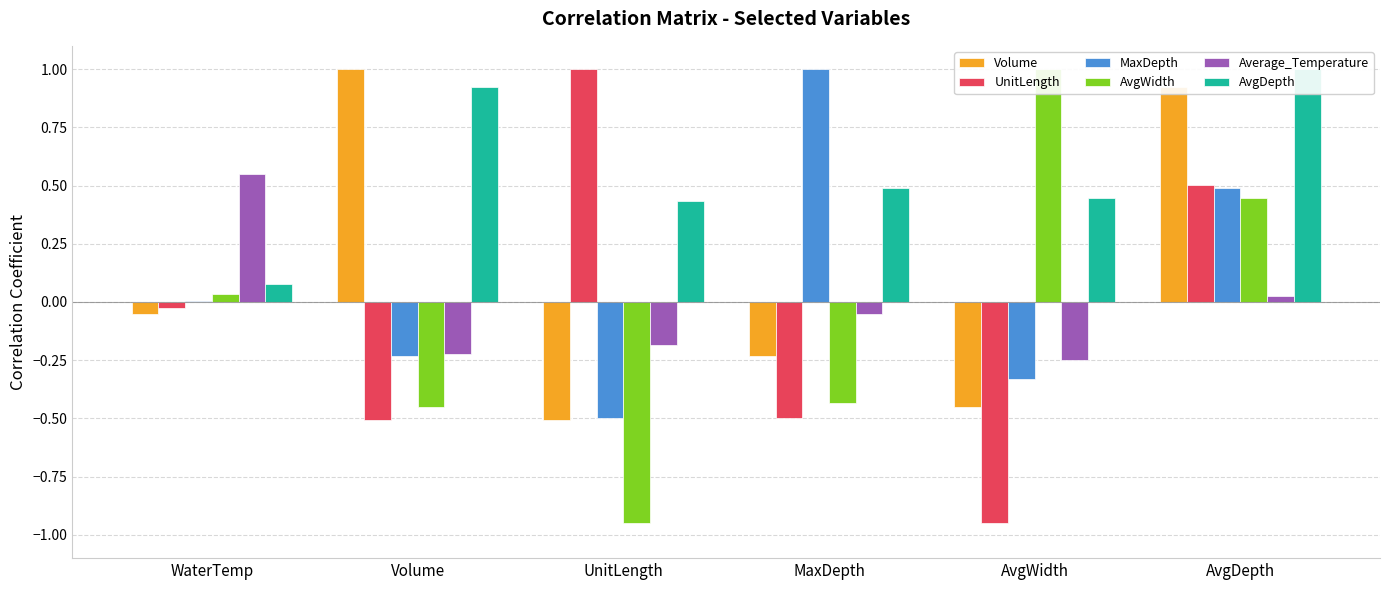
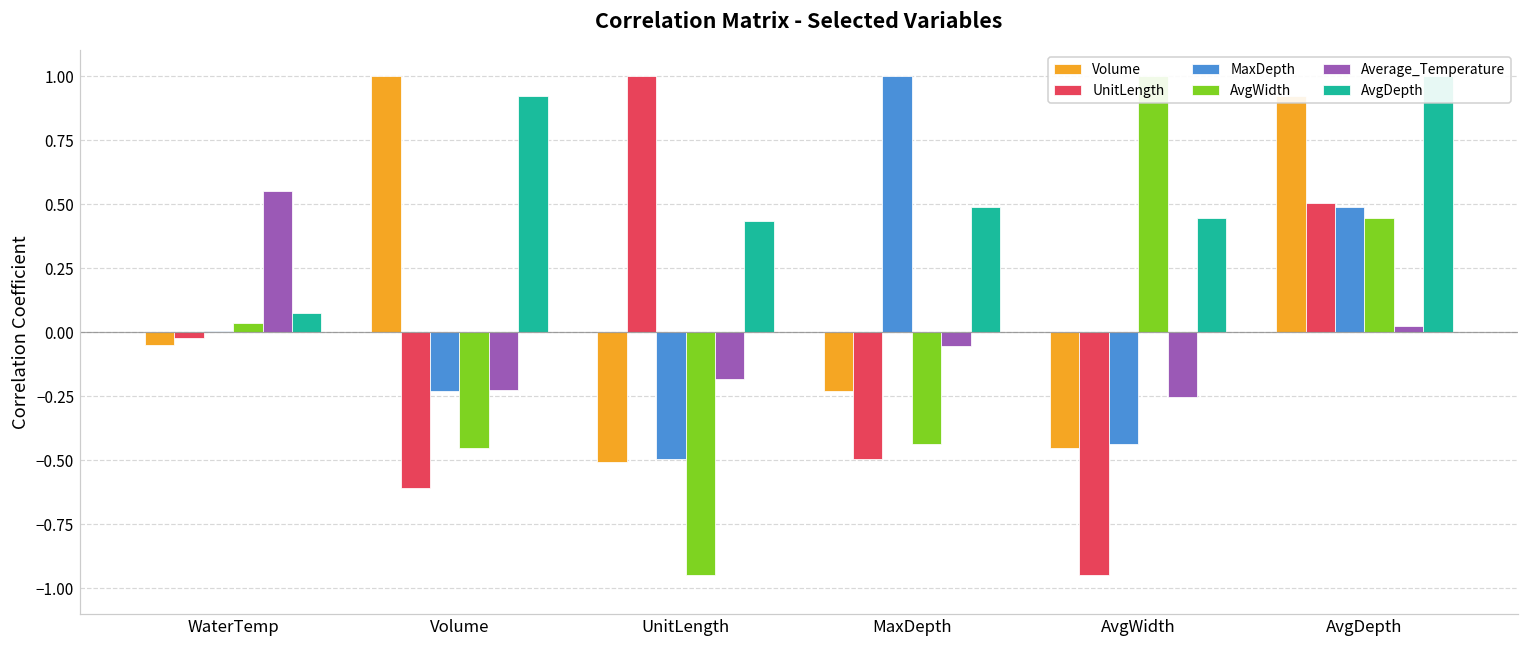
  {
    "Volume": {
      "WaterTemp": -0.05,
      "Volume": 1.00,
      "UnitLength": -0.51,
      "MaxDepth": -0.23,
      "AvgWidth": -0.45
    },
    "UnitLength": {
      "WaterTemp": -0.02,
-     "Volume": -0.51,
+     "Volume": -0.61,
      "UnitLength": 1.00,
      "MaxDepth": -0.50,
      "AvgWidth": -0.95,
      "AvgDepth": 0.50
    },
    "MaxDepth": {
      "Volume": -0.23,
      "UnitLength": -0.50,
      "MaxDepth": 1.00,
-     "AvgWidth": -0.33,
+     "AvgWidth": -0.43,
      "AvgDepth": 0.49
    },
    "AvgWidth": {
      "WaterTemp": 0.04,
      "Volume": -0.45,
      "UnitLength": -0.95,
      "MaxDepth": -0.43,
      "AvgDepth": 0.45
    },
    "Average_Temperature": {
      "WaterTemp": 0.55,
      "Volume": -0.22,
      "UnitLength": -0.18,
      "MaxDepth": -0.05,
      "AvgWidth": -0.25,
      "AvgDepth": 0.03
    },
    "AvgDepth": {
      "WaterTemp": 0.08,
      "Volume": 0.92,
      "UnitLength": 0.43,
      "MaxDepth": 0.49,
      "AvgWidth": 0.45
    }
  }
